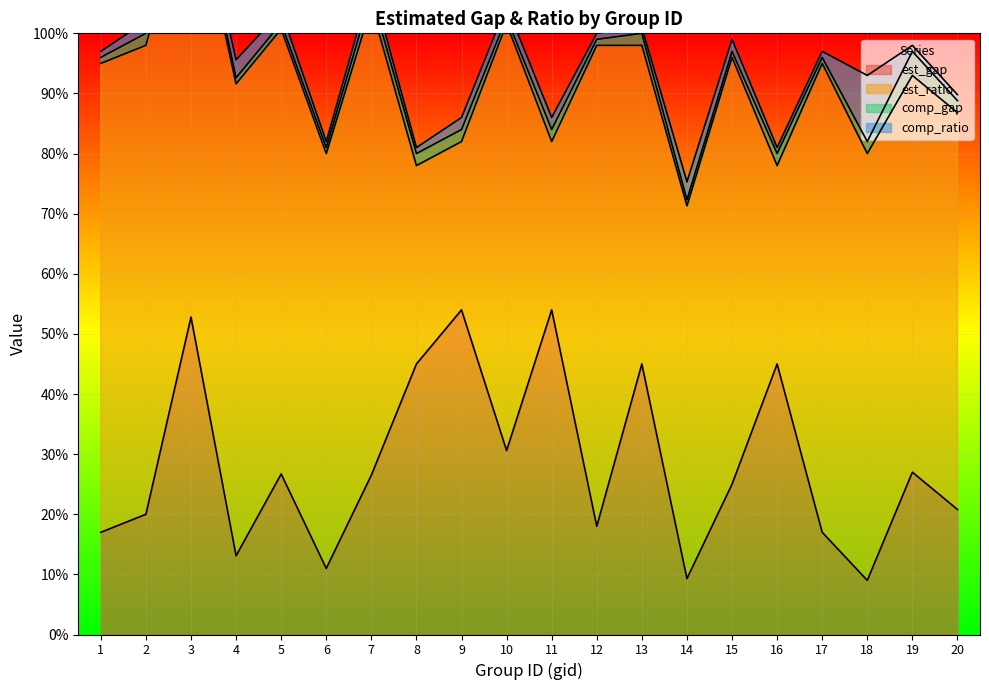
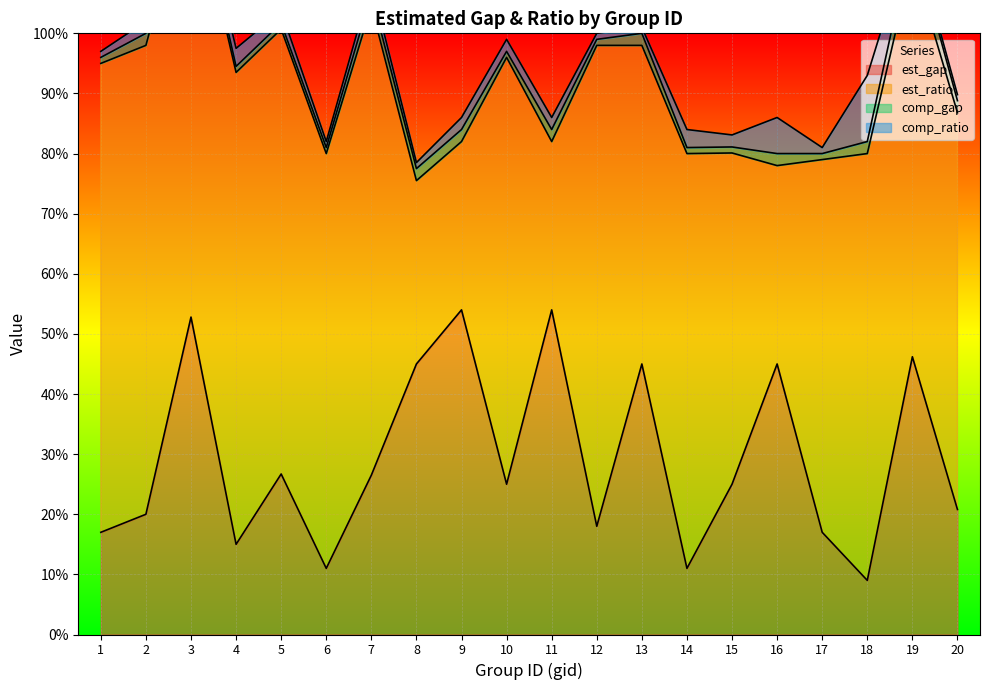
  {
    "est_gap": {
      "1": "17%",
      "2": "20%",
      "3": "53%",
-     "4": "13%",
+     "4": "15%",
      "5": "27%",
      "6": "11%",
      "7": "27%",
      "8": "45%",
      "9": "54%",
-     "10": "31%",
+     "10": "25%",
      "11": "54%",
      "12": "18%",
      "13": "45%",
-     "14": "9%",
+     "14": "11%",
      "15": "25%",
      "16": "45%",
      "17": "17%",
      "18": "9%",
-     "19": "27%",
+     "19": "46%",
      "20": "21%"
    },
    "est_ratio": {
      "1": "78%",
      "2": "78%",
      "4": "79%",
      "6": "69%",
-     "8": "33%",
+     "8": "31%",
      "9": "28%",
      "11": "28%",
      "12": "80%",
      "13": "53%",
-     "14": "62%",
-     "15": "71%",
+     "14": "69%",
+     "15": "55%",
      "16": "33%",
-     "17": "78%",
+     "17": "62%",
      "18": "71%"
    },
    "comp_gap": {
      "1": "1%",
      "2": "2%",
      "4": "1%",
      "6": "1%",
      "8": "2%",
      "9": "2%",
      "11": "2%",
      "12": "1%",
      "13": "2%",
      "14": "1%",
      "15": "1%",
      "16": "2%",
      "17": "1%",
      "18": "2%"
    },
    "comp_ratio": {
      "1": "1%",
      "4": "3%",
      "6": "1%",
      "8": "1%",
      "9": "2%",
      "11": "2%",
      "12": "1%",
      "14": "3%",
      "15": "2%",
-     "16": "1%",
+     "16": "6%",
      "17": "1%"
    }
  }
